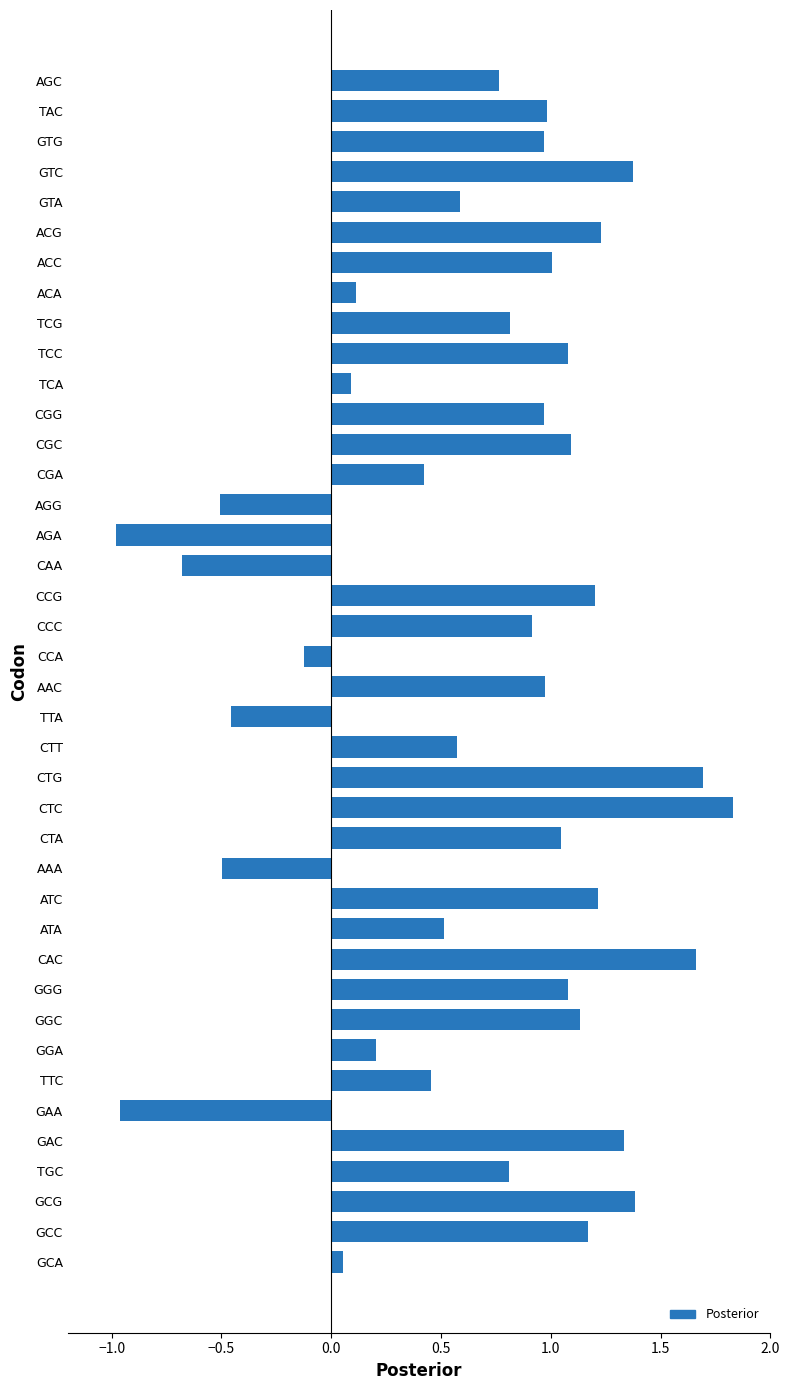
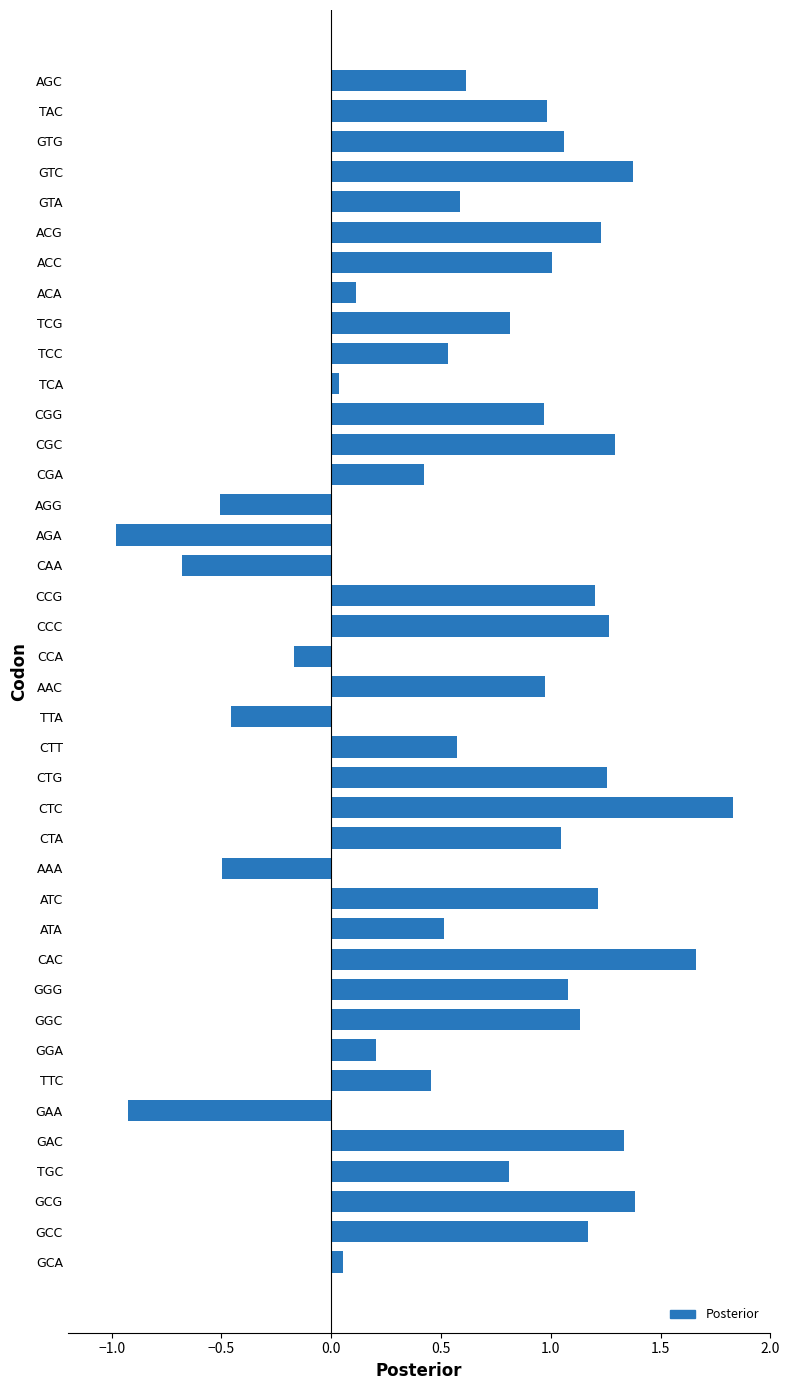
  {
-   "AGC": 0.77,
+   "AGC": 0.62,
    "TAC": 0.98,
-   "GTG": 0.97,
+   "GTG": 1.06,
    "GTC": 1.38,
    "GTA": 0.59,
    "ACG": 1.23,
    "ACC": 1.01,
    "ACA": 0.11,
    "TCG": 0.81,
-   "TCC": 1.08,
-   "TCA": 0.09,
+   "TCC": 0.53,
+   "TCA": 0.03,
    "CGG": 0.97,
-   "CGC": 1.09,
+   "CGC": 1.29,
    "CGA": 0.42,
    "AGG": -0.50,
    "AGA": -0.98,
    "CAA": -0.68,
    "CCG": 1.20,
-   "CCC": 0.91,
-   "CCA": -0.12,
+   "CCC": 1.27,
+   "CCA": -0.17,
    "AAC": 0.97,
    "TTA": -0.45,
    "CTT": 0.57,
-   "CTG": 1.70,
+   "CTG": 1.25,
    "CTC": 1.83,
    "CTA": 1.05,
    "AAA": -0.50,
    "ATC": 1.21,
    "ATA": 0.51,
    "CAC": 1.66,
    "GGG": 1.08,
    "GGC": 1.13,
    "GGA": 0.20,
    "TTC": 0.46,
-   "GAA": -0.96,
+   "GAA": -0.92,
    "GAC": 1.33,
    "TGC": 0.81,
    "GCG": 1.39,
    "GCC": 1.17,
    "GCA": 0.05
  }
